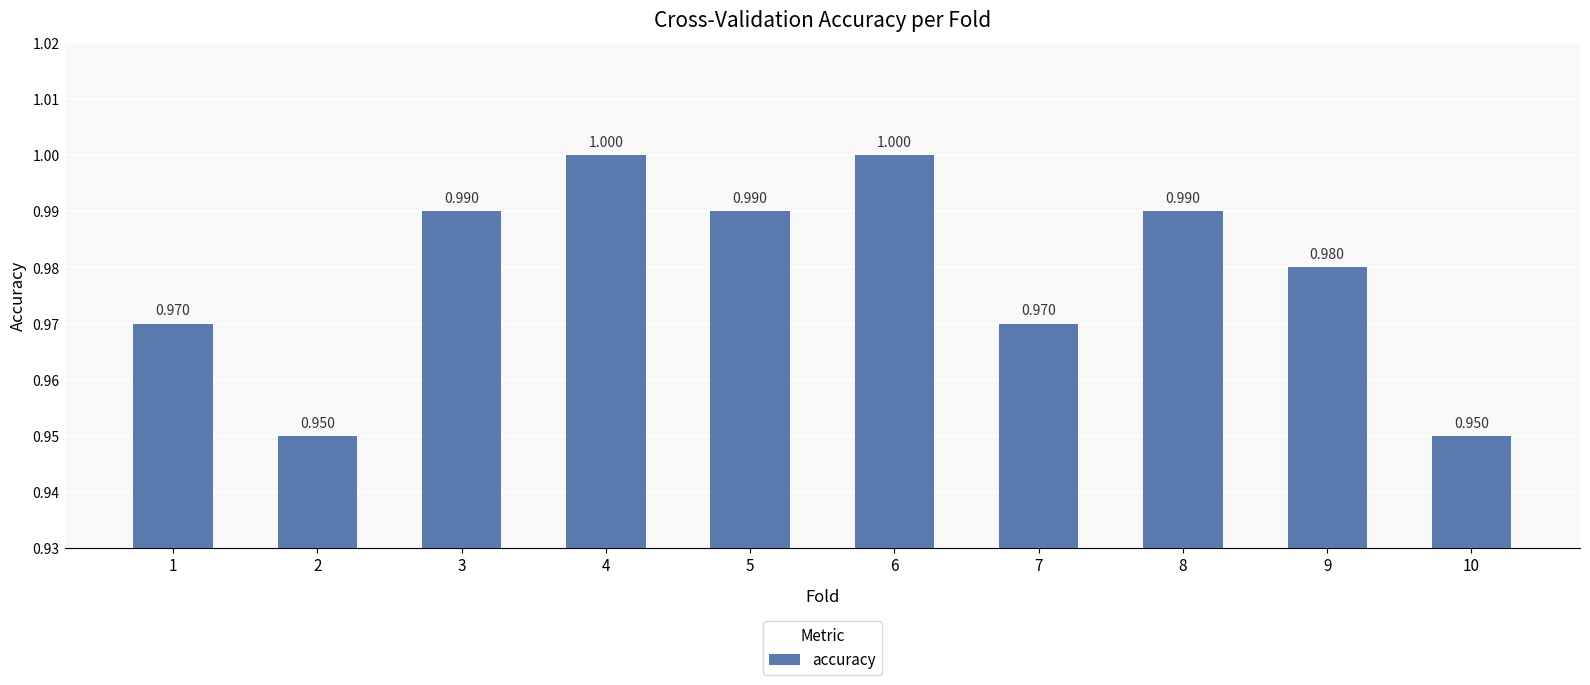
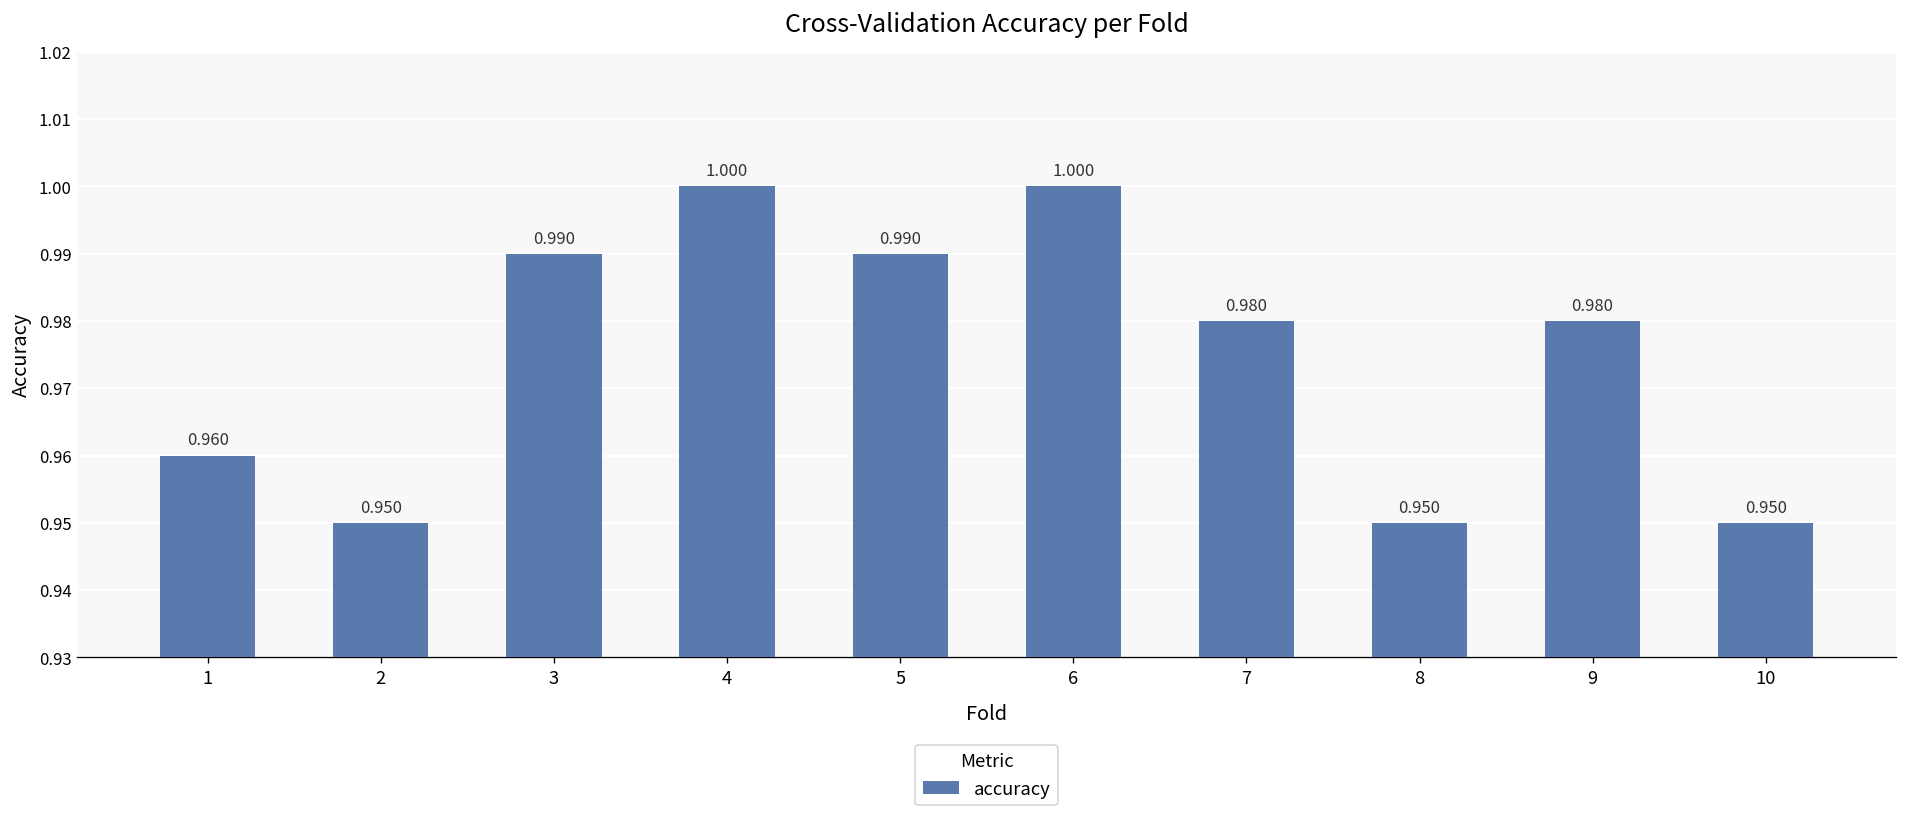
  {
-   "1": 0.970,
+   "1": 0.960,
    "2": 0.950,
    "3": 0.990,
    "4": 1.000,
    "5": 0.990,
    "6": 1.000,
-   "7": 0.970,
-   "8": 0.990,
+   "7": 0.980,
+   "8": 0.950,
    "9": 0.980,
    "10": 0.950
  }
